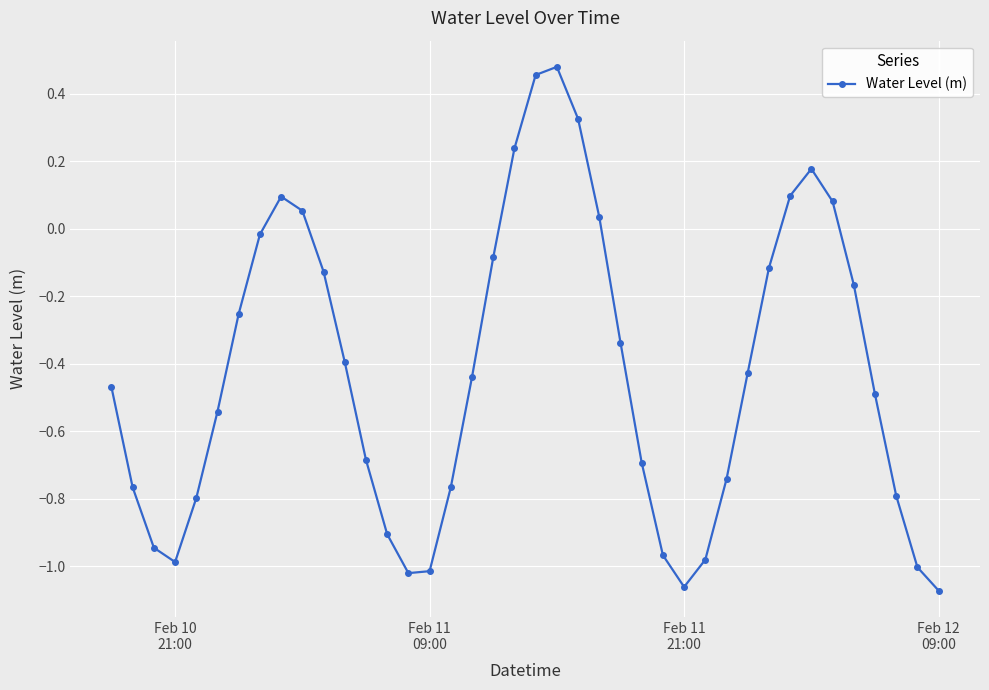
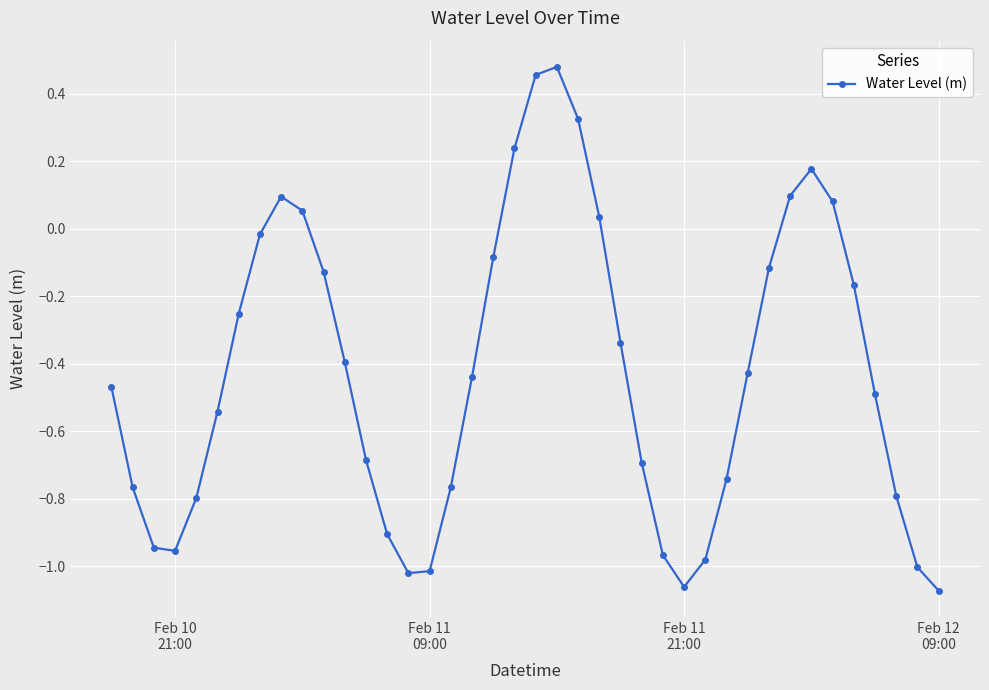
  {
-   "Feb 10 21:00": -0.99,
+   "Feb 10 21:00": -0.95,
    "Feb 11 09:00": -1.01,
    "Feb 11 21:00": -1.06,
    "Feb 12 09:00": -1.07
  }
